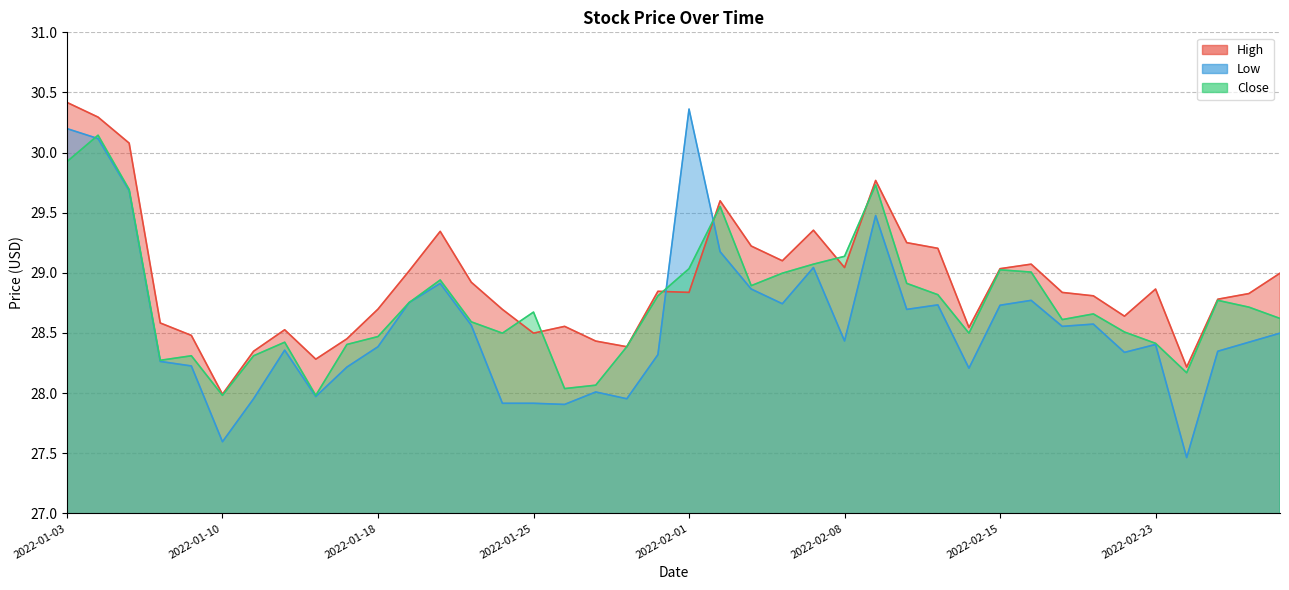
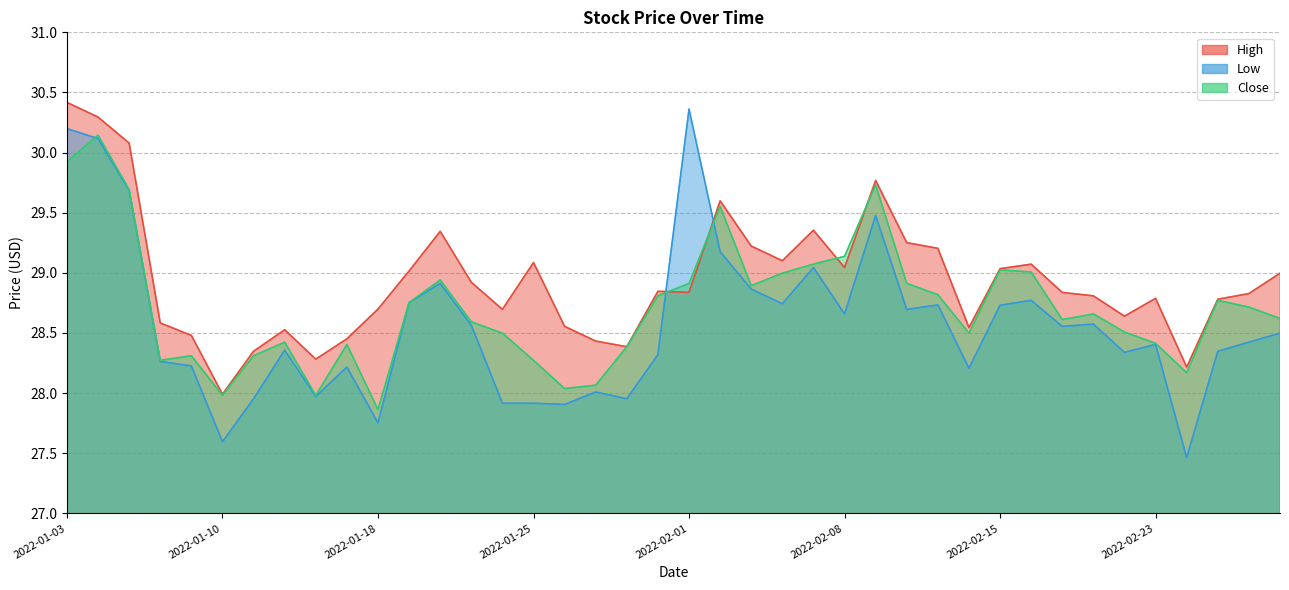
  {
    "High": {
      "2022-01-03": 30.42,
      "2022-01-18": 28.70,
-     "2022-01-25": 28.50,
+     "2022-01-25": 29.09,
      "2022-02-01": 28.84,
      "2022-02-08": 29.04,
-     "2022-02-23": 28.87
+     "2022-02-23": 28.79
    },
    "Low": {
      "2022-01-03": 30.20,
      "2022-01-10": 27.60,
-     "2022-01-18": 28.39,
+     "2022-01-18": 27.75,
      "2022-01-25": 27.92,
      "2022-02-01": 30.36,
-     "2022-02-08": 28.43,
+     "2022-02-08": 28.66,
      "2022-02-15": 28.73
    },
    "Close": {
      "2022-01-03": 29.92,
-     "2022-01-18": 28.47,
-     "2022-01-25": 28.67,
-     "2022-02-01": 29.03,
+     "2022-01-18": 27.86,
+     "2022-01-25": 28.27,
+     "2022-02-01": 28.91,
      "2022-02-08": 29.14
    }
  }
